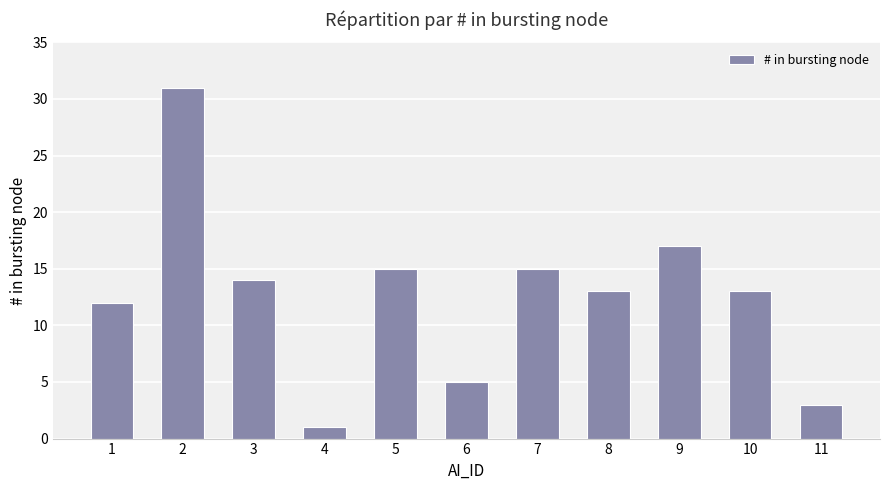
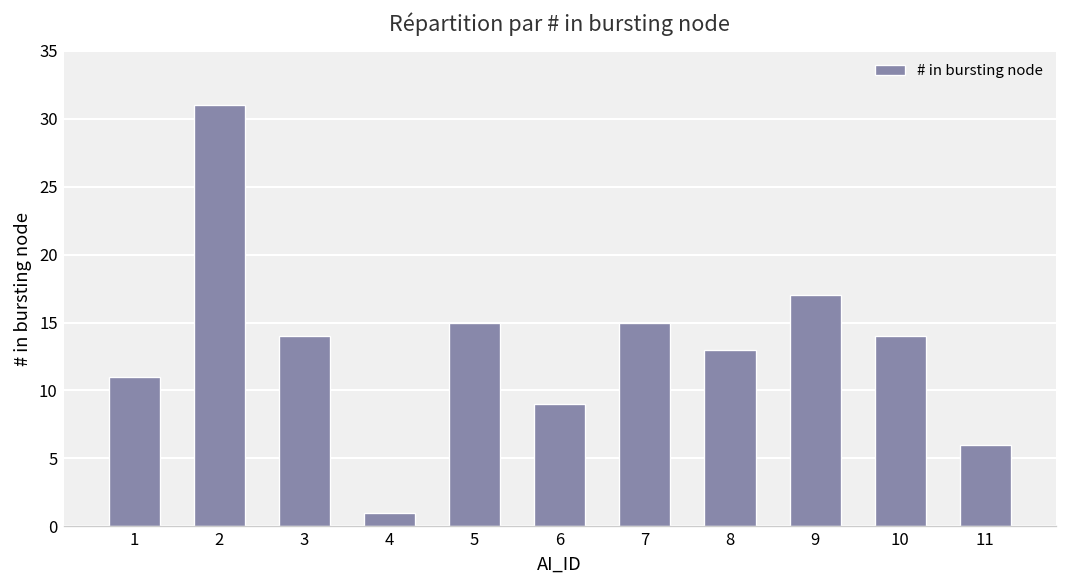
  {
-   "1": 12,
+   "1": 11,
    "2": 31,
    "3": 14,
    "4": 1,
    "5": 15,
-   "6": 5,
+   "6": 9,
    "7": 15,
    "8": 13,
    "9": 17,
-   "10": 13,
-   "11": 3
+   "10": 14,
+   "11": 6
  }
